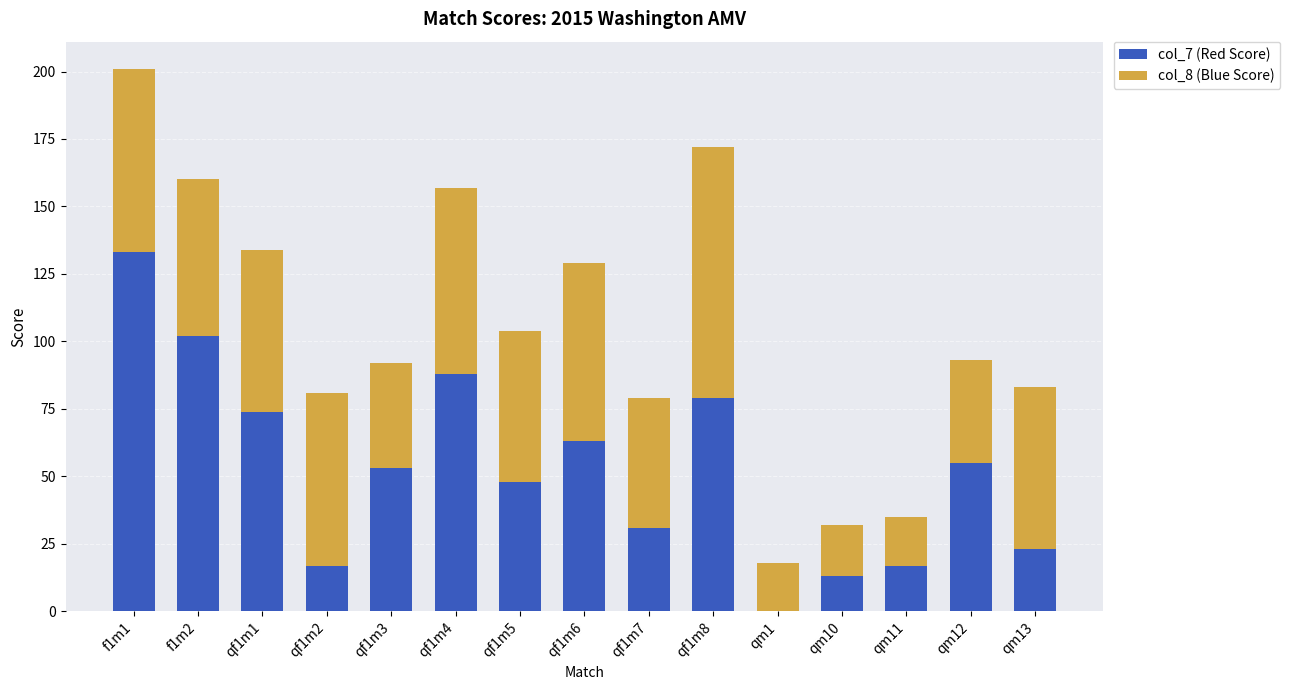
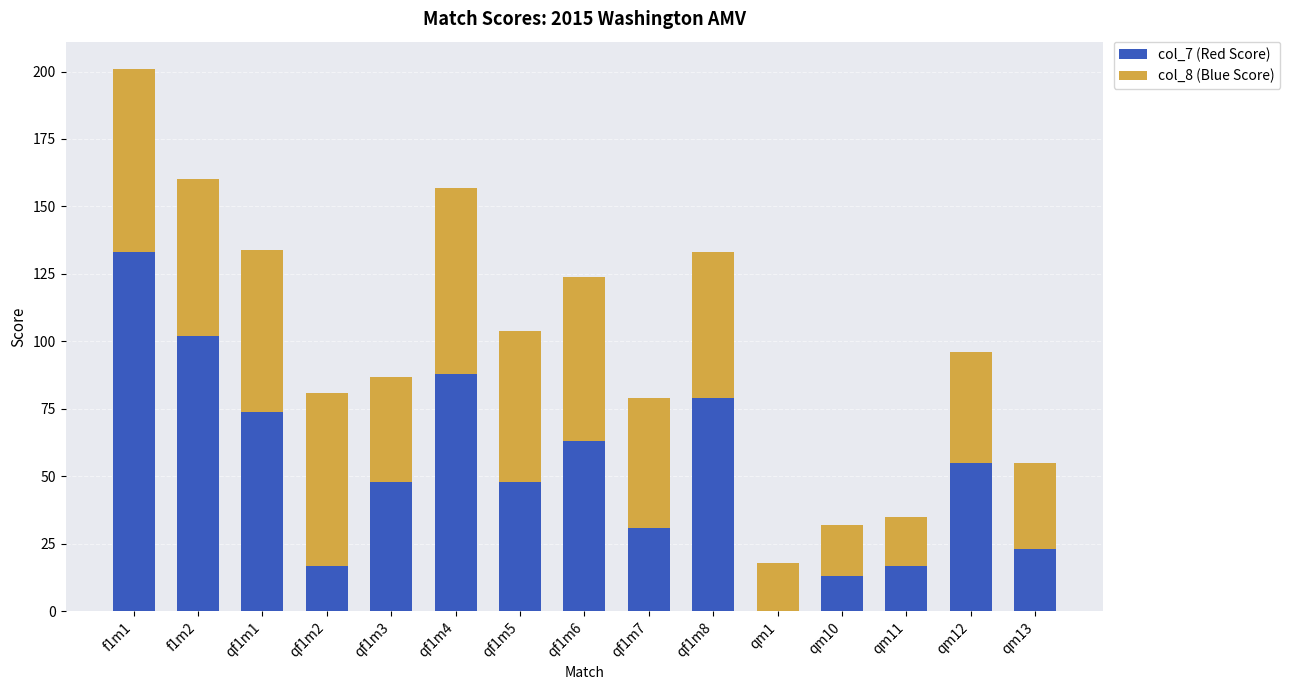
  {
    "col_7 (Red Score)": {
      "f1m1": 133,
      "f1m2": 102,
      "qf1m1": 74,
      "qf1m2": 17,
-     "qf1m3": 53,
+     "qf1m3": 48,
      "qf1m4": 88,
      "qf1m5": 48,
      "qf1m6": 63,
      "qf1m7": 31,
      "qf1m8": 79,
      "qm1": 0,
      "qm10": 13,
      "qm11": 17,
      "qm12": 55,
      "qm13": 23
    },
    "col_8 (Blue Score)": {
      "f1m1": 68,
      "f1m2": 58,
      "qf1m1": 60,
      "qf1m2": 64,
      "qf1m3": 39,
      "qf1m4": 69,
      "qf1m5": 56,
-     "qf1m6": 66,
+     "qf1m6": 61,
      "qf1m7": 48,
-     "qf1m8": 93,
+     "qf1m8": 54,
      "qm1": 18,
      "qm10": 19,
      "qm11": 18,
-     "qm12": 38,
-     "qm13": 60
+     "qm12": 41,
+     "qm13": 32
    }
  }
